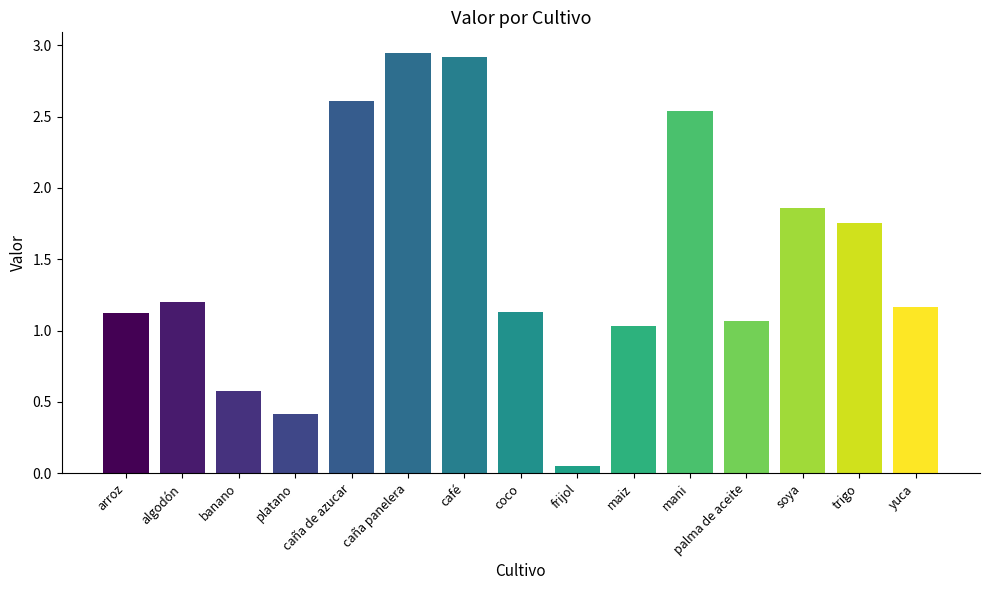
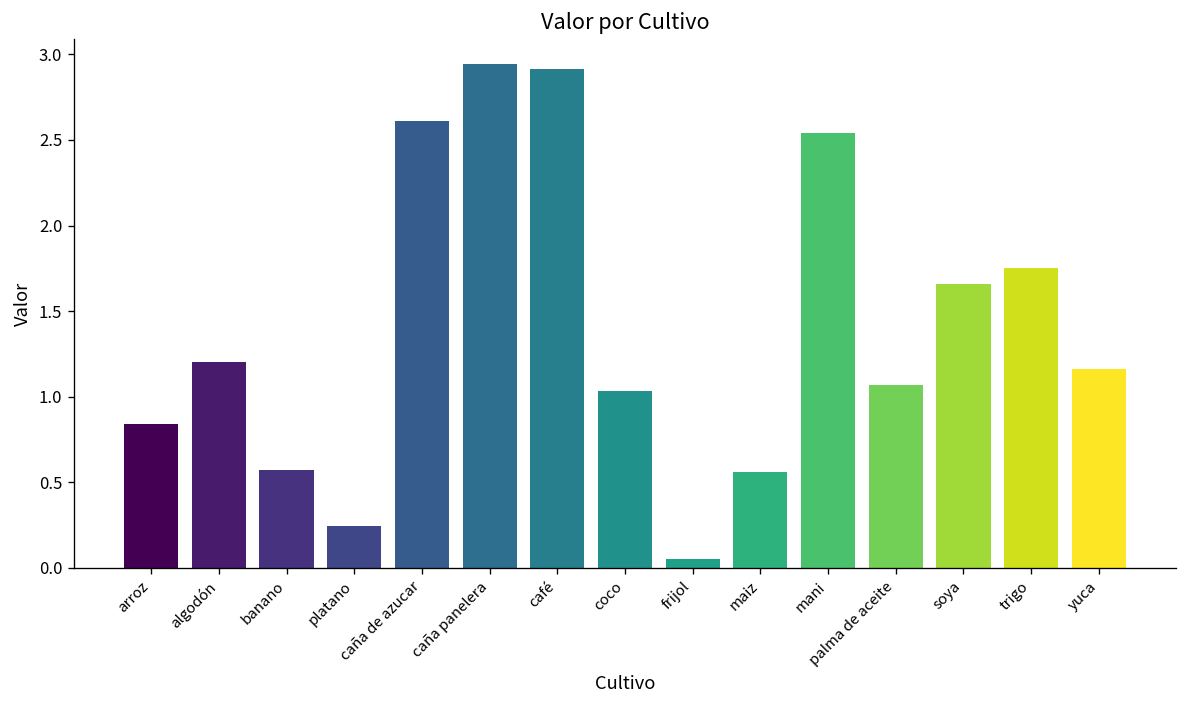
  {
-   "arroz": 1.12,
+   "arroz": 0.84,
    "algodón": 1.20,
    "banano": 0.57,
-   "platano": 0.42,
+   "platano": 0.24,
    "caña de azucar": 2.61,
    "caña panelera": 2.94,
    "café": 2.92,
-   "coco": 1.13,
+   "coco": 1.03,
    "frijol": 0.05,
-   "maiz": 1.03,
+   "maiz": 0.56,
    "mani": 2.54,
    "palma de aceite": 1.07,
-   "soya": 1.86,
+   "soya": 1.66,
    "trigo": 1.75,
    "yuca": 1.16
  }
